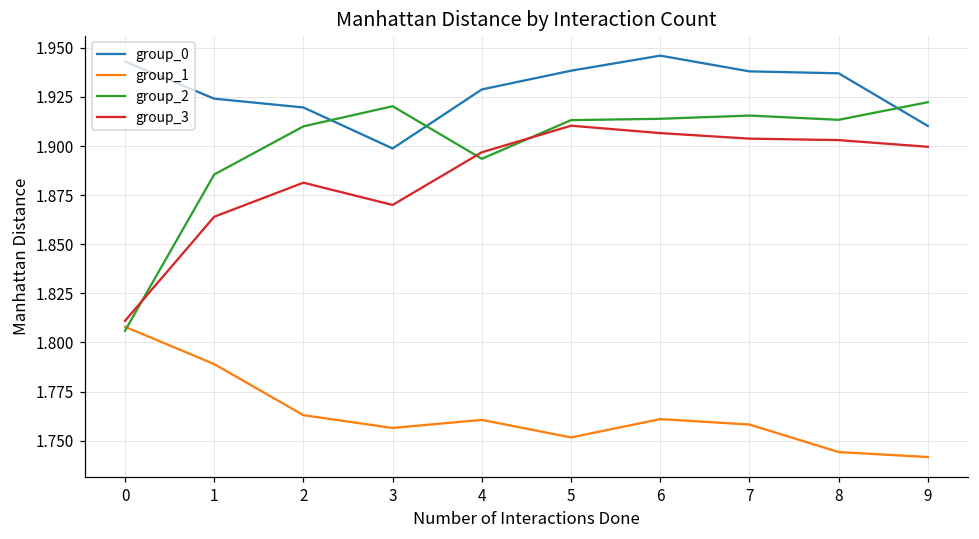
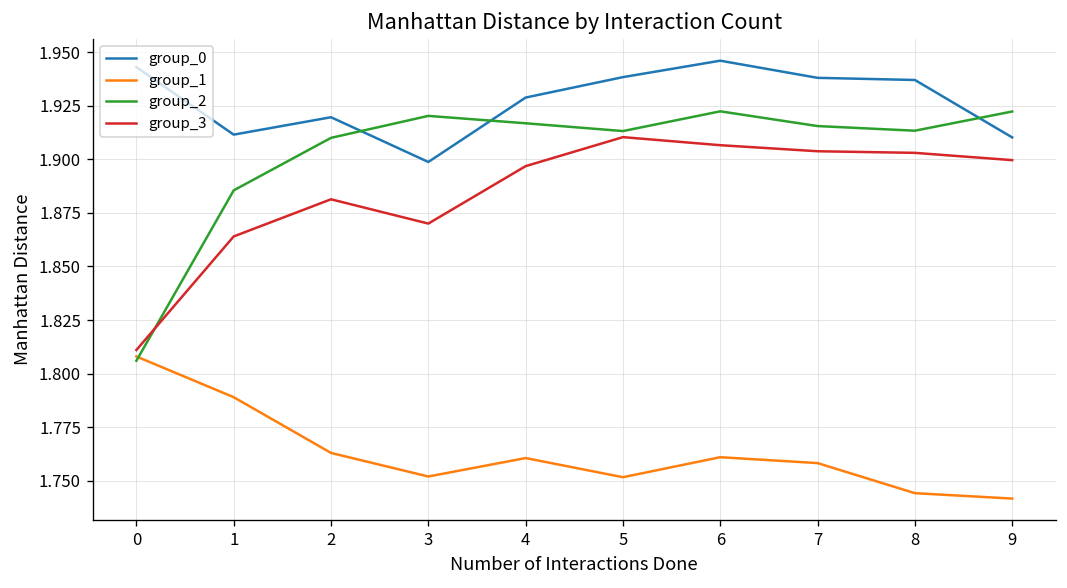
  {
    "group_0": {
-     "1": 1.924,
+     "1": 1.912,
      "2": 1.920,
      "3": 1.899,
      "4": 1.929,
      "5": 1.938,
      "6": 1.946,
      "7": 1.938,
      "8": 1.937,
      "9": 1.910
    },
    "group_1": {
      "0": 1.808,
      "1": 1.789,
      "2": 1.763,
-     "3": 1.757,
+     "3": 1.752,
      "4": 1.761,
      "5": 1.752,
      "6": 1.761,
      "7": 1.758,
      "8": 1.744,
      "9": 1.742
    },
    "group_2": {
      "0": 1.806,
      "1": 1.886,
      "2": 1.910,
      "3": 1.920,
-     "4": 1.894,
+     "4": 1.917,
      "5": 1.913,
-     "6": 1.914,
+     "6": 1.922,
      "7": 1.916,
      "8": 1.913,
      "9": 1.922
    },
    "group_3": {
      "0": 1.811,
      "1": 1.864,
      "2": 1.881,
      "3": 1.870,
      "4": 1.897,
      "5": 1.910,
      "6": 1.907,
      "7": 1.904,
      "8": 1.903,
      "9": 1.900
    }
  }
